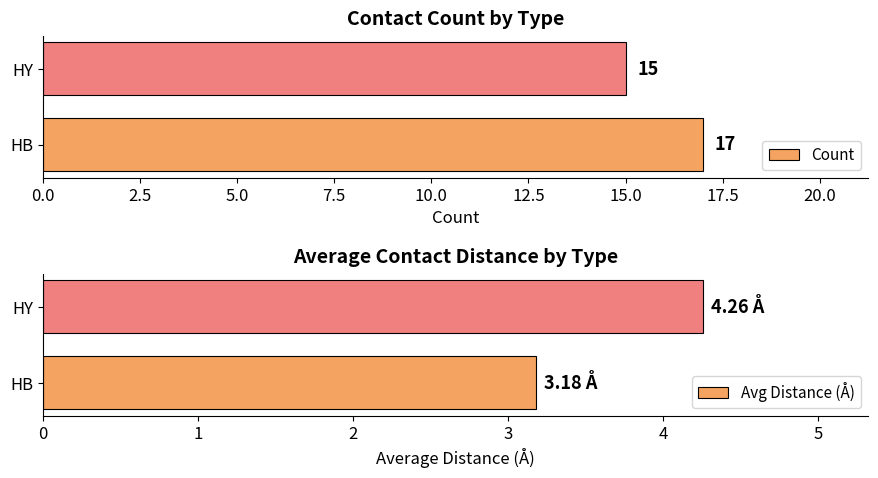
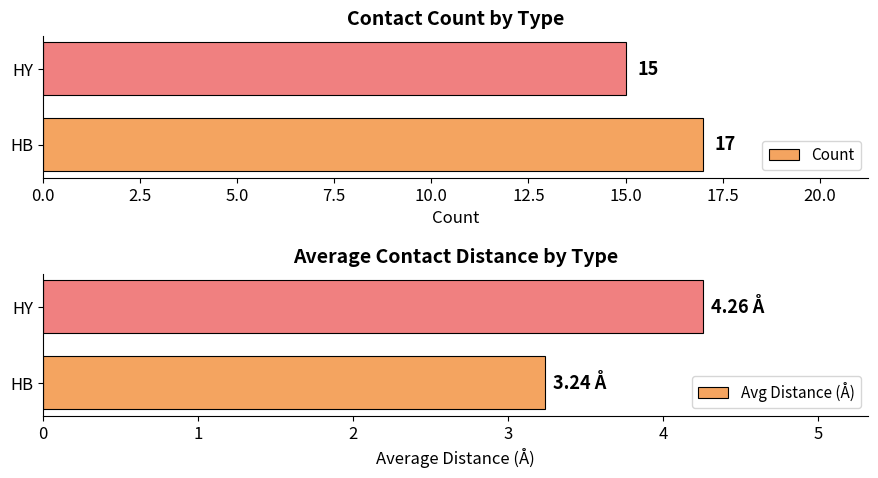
  {
    "Contact Count by Type": {
      "HY": 15,
      "HB": 17
    },
    "Average Contact Distance by Type": {
      "HY": 4.26,
-     "HB": 3.18
+     "HB": 3.24
    }
  }
